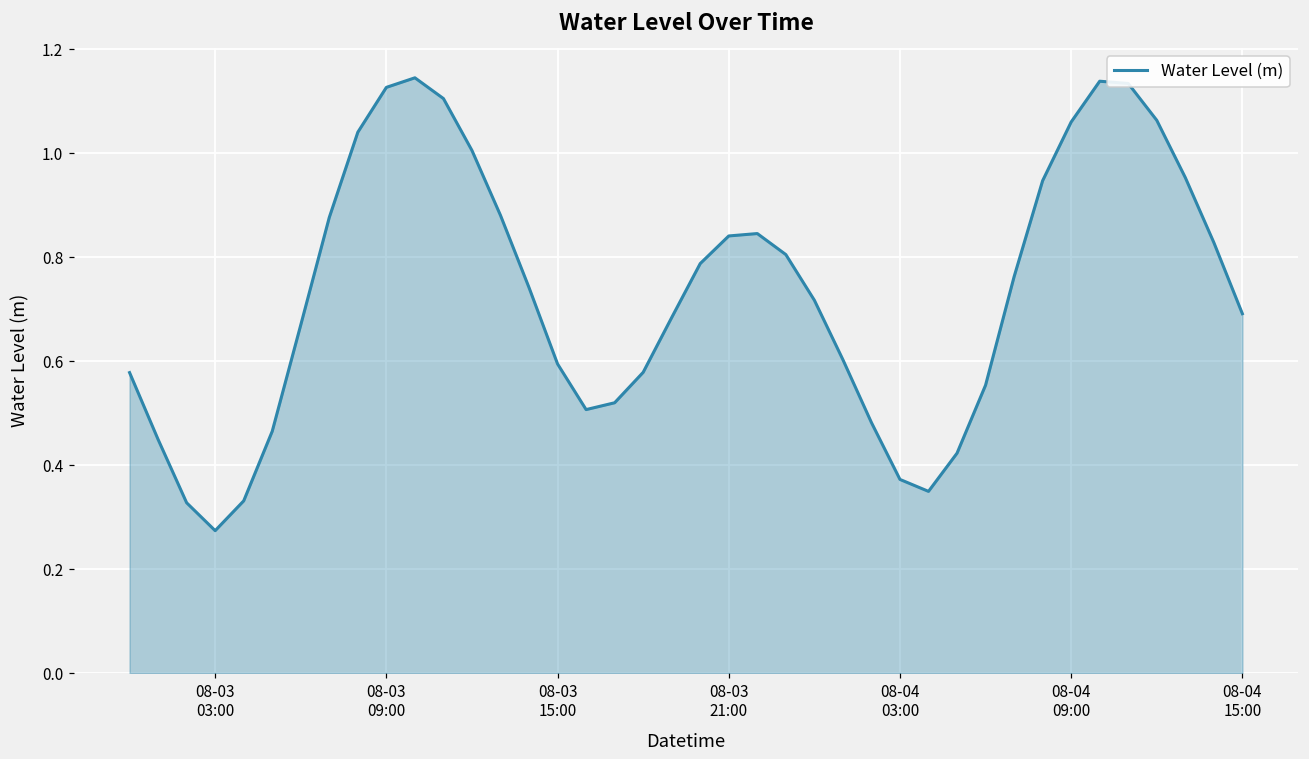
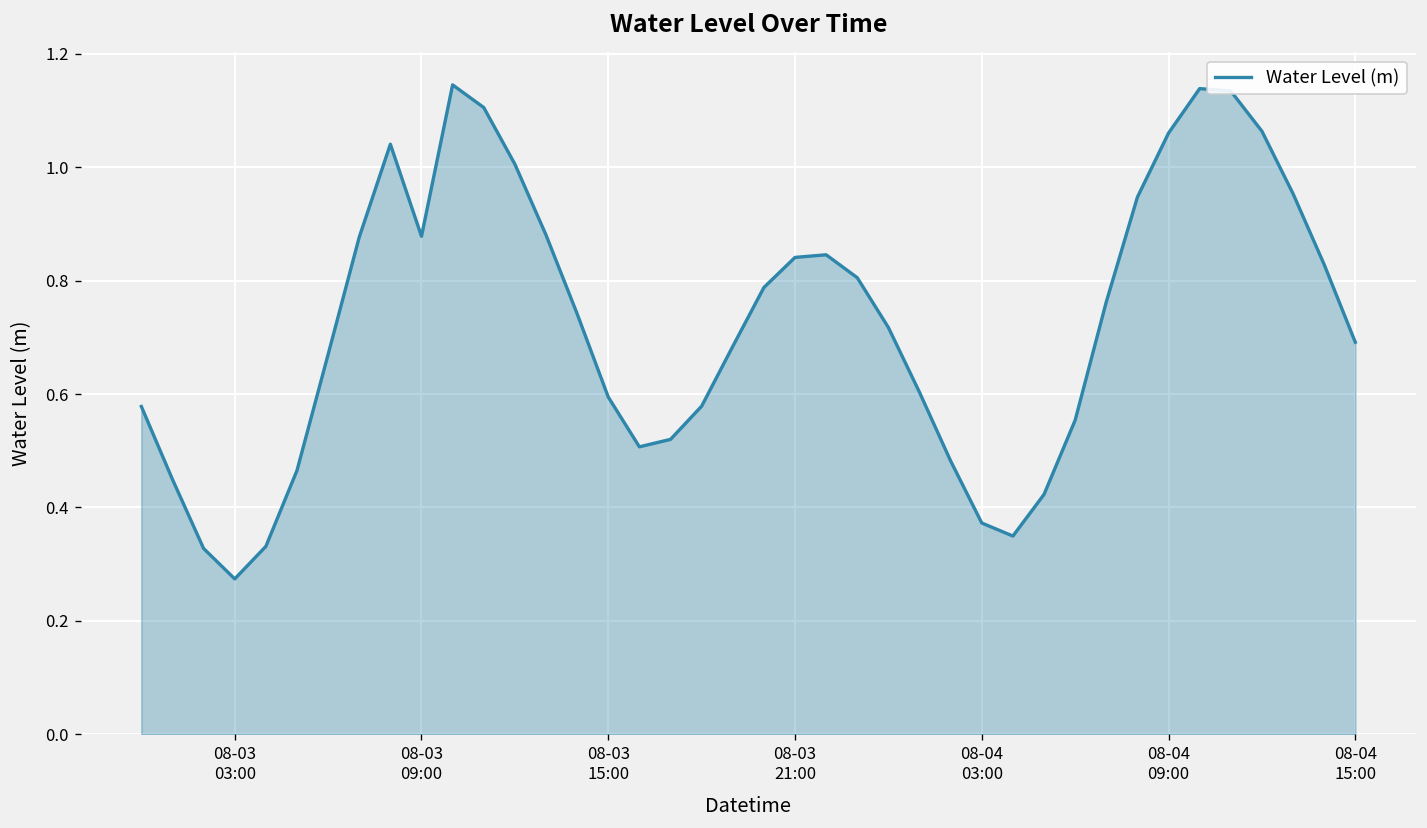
  {
    "08-03 03:00": 0.27,
-   "08-03 09:00": 1.13,
+   "08-03 09:00": 0.88,
    "08-03 15:00": 0.59,
    "08-03 21:00": 0.84,
    "08-04 03:00": 0.37,
    "08-04 09:00": 1.06,
    "08-04 15:00": 0.69
  }
